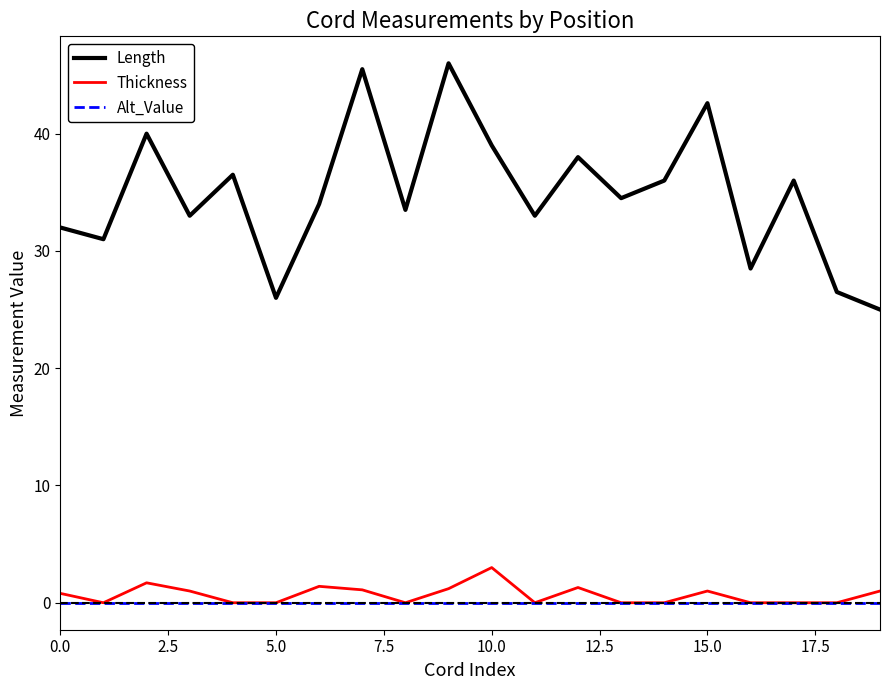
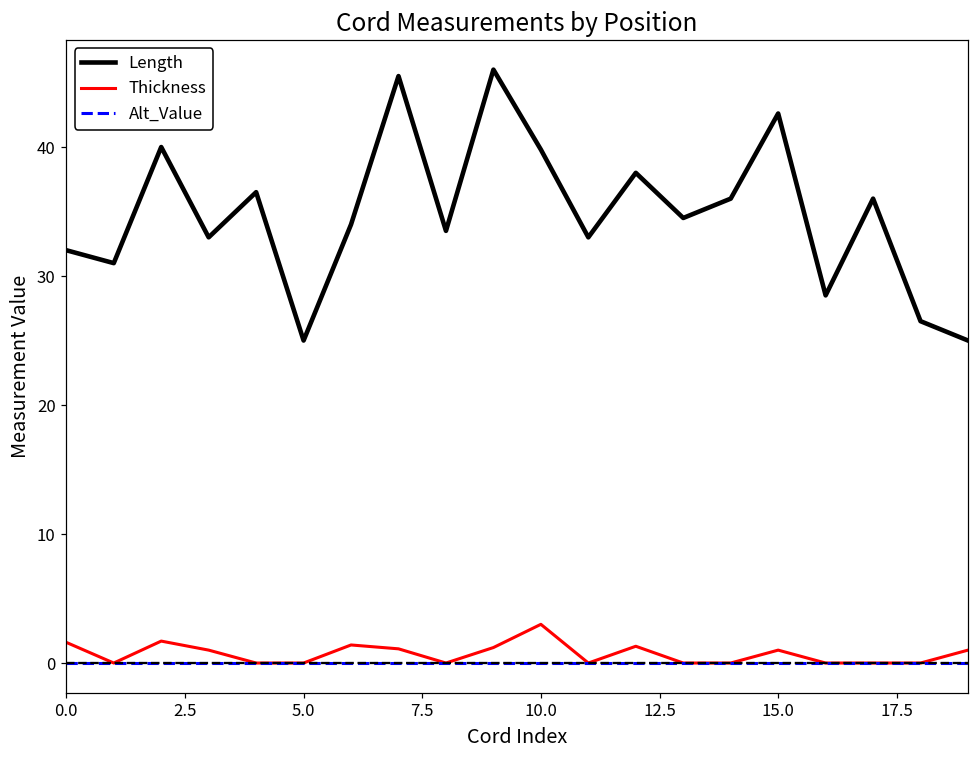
  {
    "Length": {
      "0.0": 32.0,
-     "5.0": 26,
-     "10.0": 39.0,
+     "5.0": 25,
+     "10.0": 39.8,
      "15.0": 42.6
    },
    "Thickness": {
-     "0.0": 0.8,
+     "0.0": 1.6,
      "10.0": 3.0,
      "15.0": 1.0
    },
    "Alt_Value": {
      "0.0": 0.0,
      "10.0": 0.0,
      "15.0": 0.0
    }
  }
